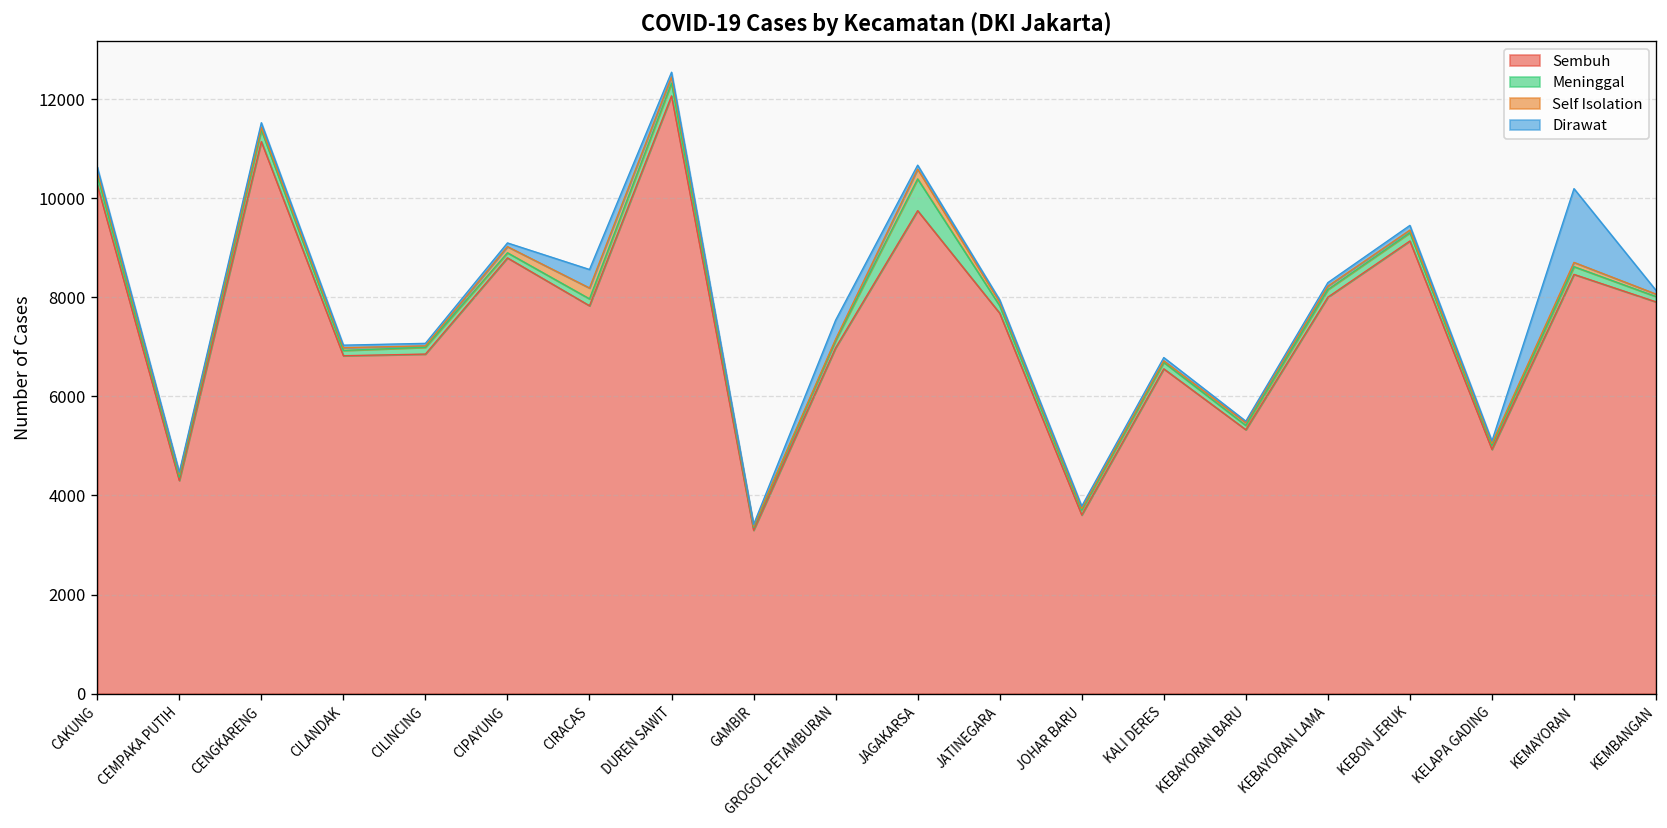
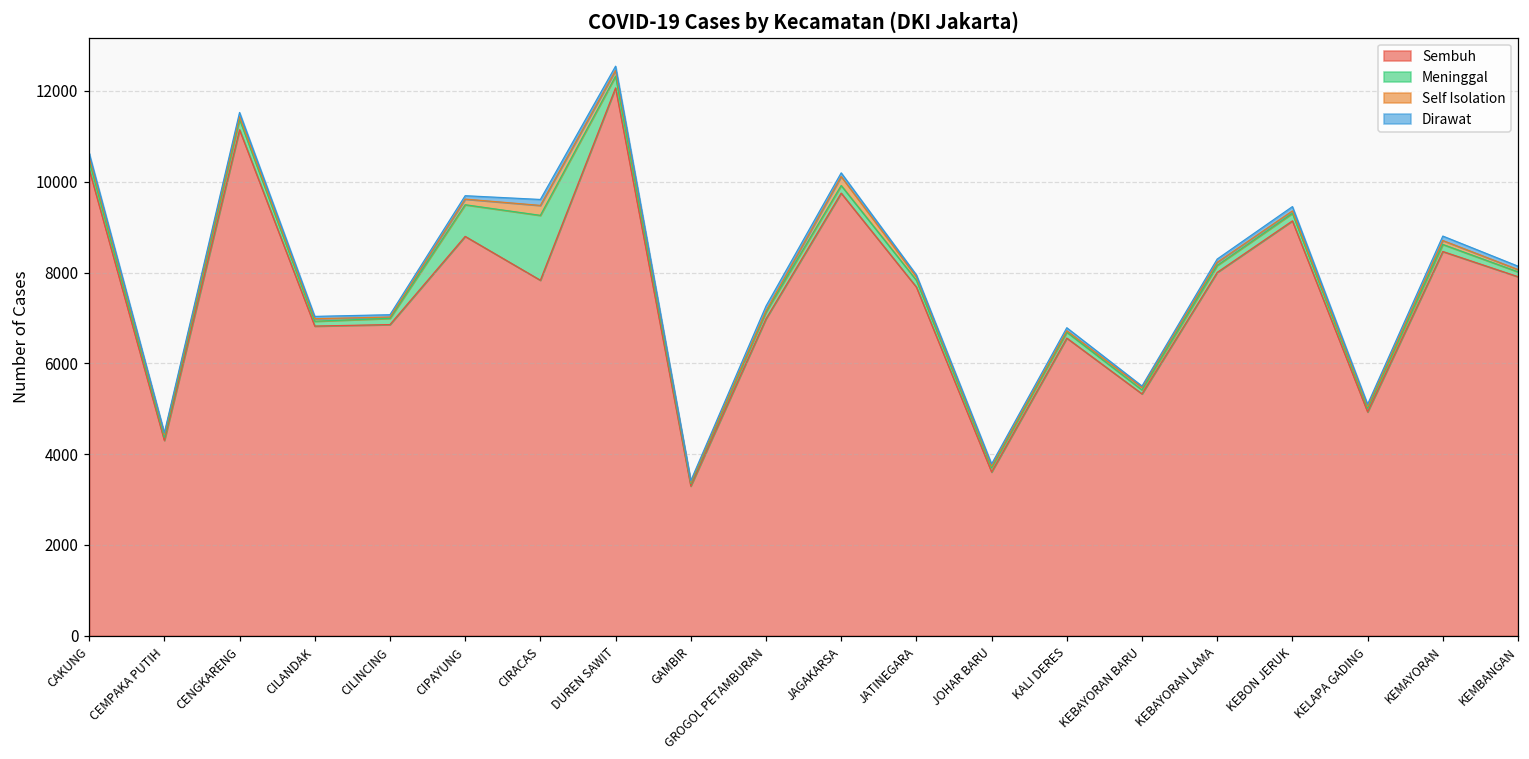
  {
    "Meninggal": {
      "CAKUNG": 200,
      "CEMPAKA PUTIH": 100,
-     "CIPAYUNG": 100,
-     "CIRACAS": 100,
+     "CIPAYUNG": 700,
+     "CIRACAS": 1400,
      "DUREN SAWIT": 300,
-     "JAGAKARSA": 600,
+     "JAGAKARSA": 200,
      "JATINEGARA": 200,
      "KEBAYORAN LAMA": 200,
      "KEMAYORAN": 200
    },
    "Dirawat": {
      "CAKUNG": 100,
      "CENGKARENG": 100,
      "CIPAYUNG": 100,
-     "CIRACAS": 400,
+     "CIRACAS": 100,
      "DUREN SAWIT": 100,
-     "GROGOL PETAMBURAN": 400,
+     "GROGOL PETAMBURAN": 100,
      "JAGAKARSA": 100,
      "KALI DERES": 100,
      "KEBAYORAN LAMA": 100,
      "KEBON JERUK": 100,
-     "KEMAYORAN": 1500,
+     "KEMAYORAN": 100,
      "KEMBANGAN": 100
    }
  }
